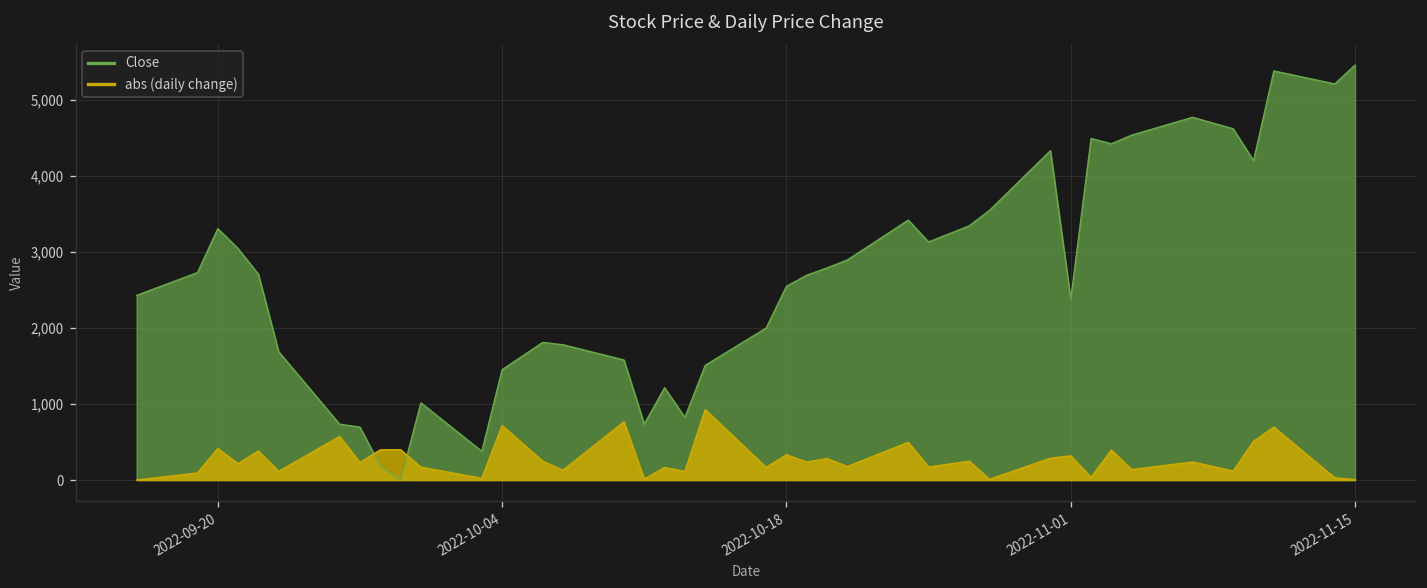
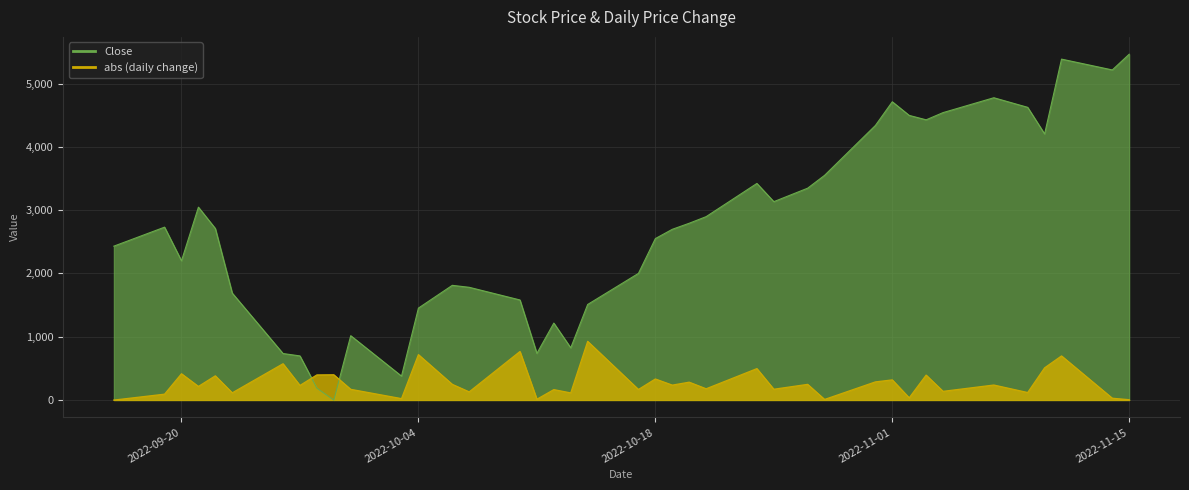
  {
    "Close": {
-     "2022-09-20": "3,300",
+     "2022-09-20": "2,200",
      "2022-10-04": "1,500",
      "2022-10-18": "2,600",
-     "2022-11-01": "2,400",
+     "2022-11-01": "4,700",
      "2022-11-15": "5,500"
    }
  }
